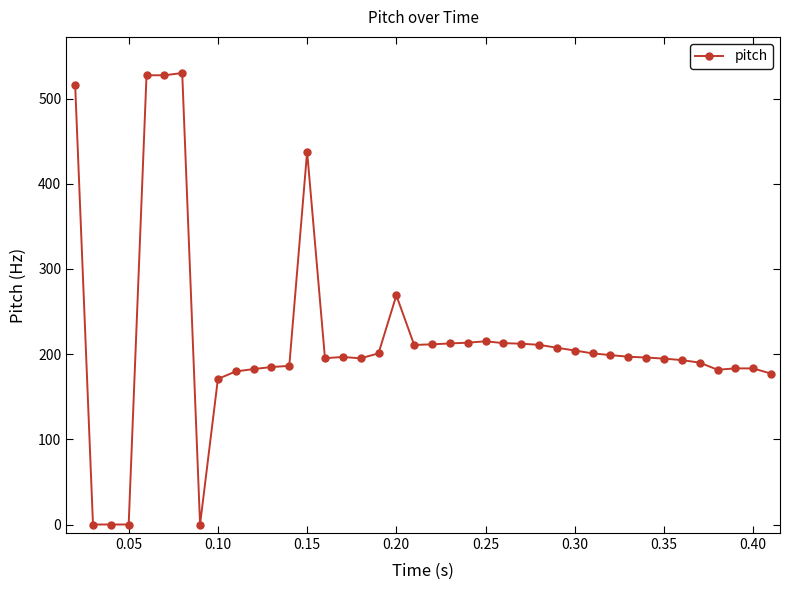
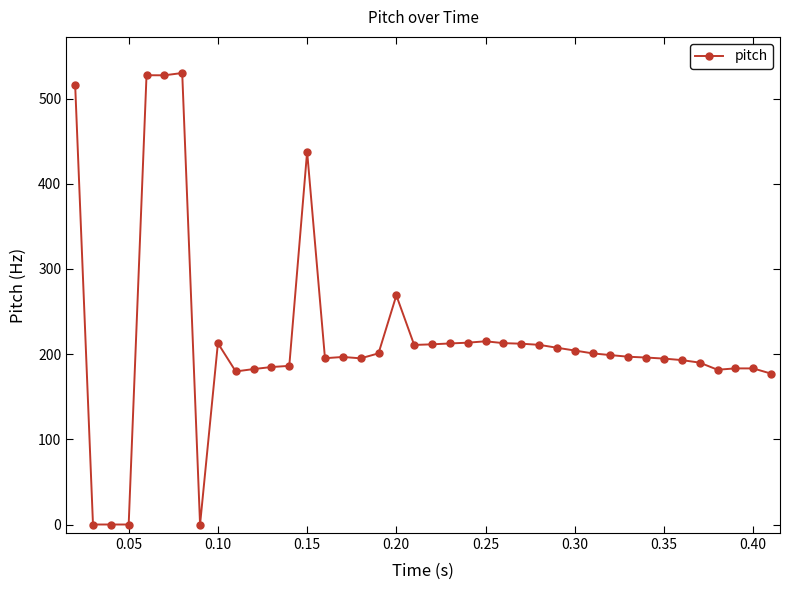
  {
    "0.05": 0,
-   "0.10": 170,
+   "0.10": 210,
    "0.15": 440,
    "0.20": 270,
    "0.25": 220,
    "0.30": 200,
    "0.35": 190,
    "0.40": 180
  }
